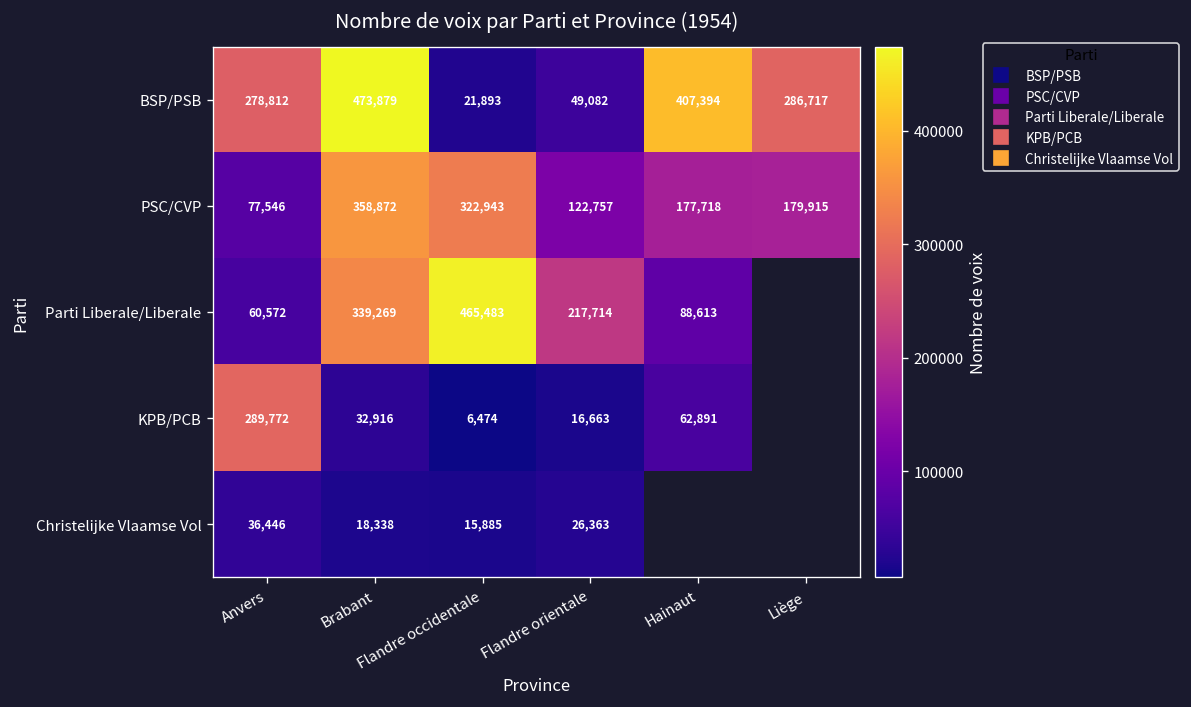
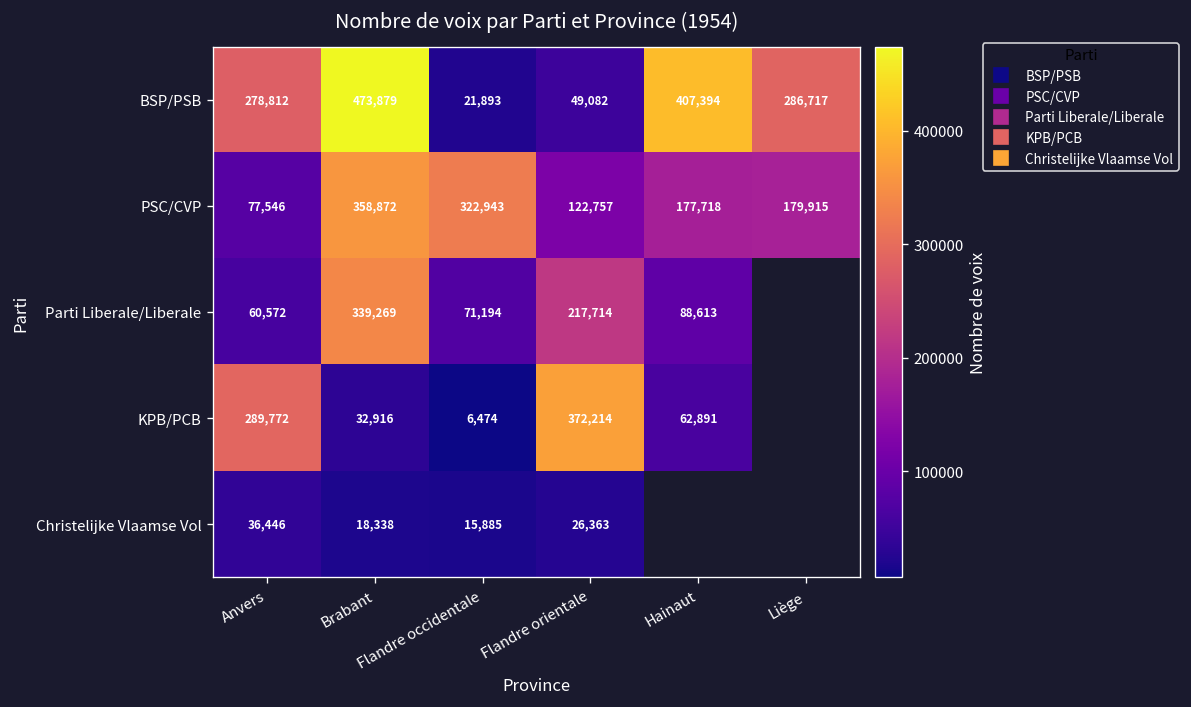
  {
    "BSP/PSB": {
      "Anvers": "278,812",
      "Brabant": "473,879",
      "Flandre occidentale": "21,893",
      "Flandre orientale": "49,082",
      "Hainaut": "407,394",
      "Liège": "286,717"
    },
    "PSC/CVP": {
      "Anvers": "77,546",
      "Brabant": "358,872",
      "Flandre occidentale": "322,943",
      "Flandre orientale": "122,757",
      "Hainaut": "177,718",
      "Liège": "179,915"
    },
    "Parti Liberale/Liberale": {
      "Anvers": "60,572",
      "Brabant": "339,269",
-     "Flandre occidentale": "465,483",
+     "Flandre occidentale": "71,194",
      "Flandre orientale": "217,714",
      "Hainaut": "88,613"
    },
    "KPB/PCB": {
      "Anvers": "289,772",
      "Brabant": "32,916",
      "Flandre occidentale": "6,474",
-     "Flandre orientale": "16,663",
+     "Flandre orientale": "372,214",
      "Hainaut": "62,891"
    },
    "Christelijke Vlaamse Vol": {
      "Anvers": "36,446",
      "Brabant": "18,338",
      "Flandre occidentale": "15,885",
      "Flandre orientale": "26,363"
    }
  }
